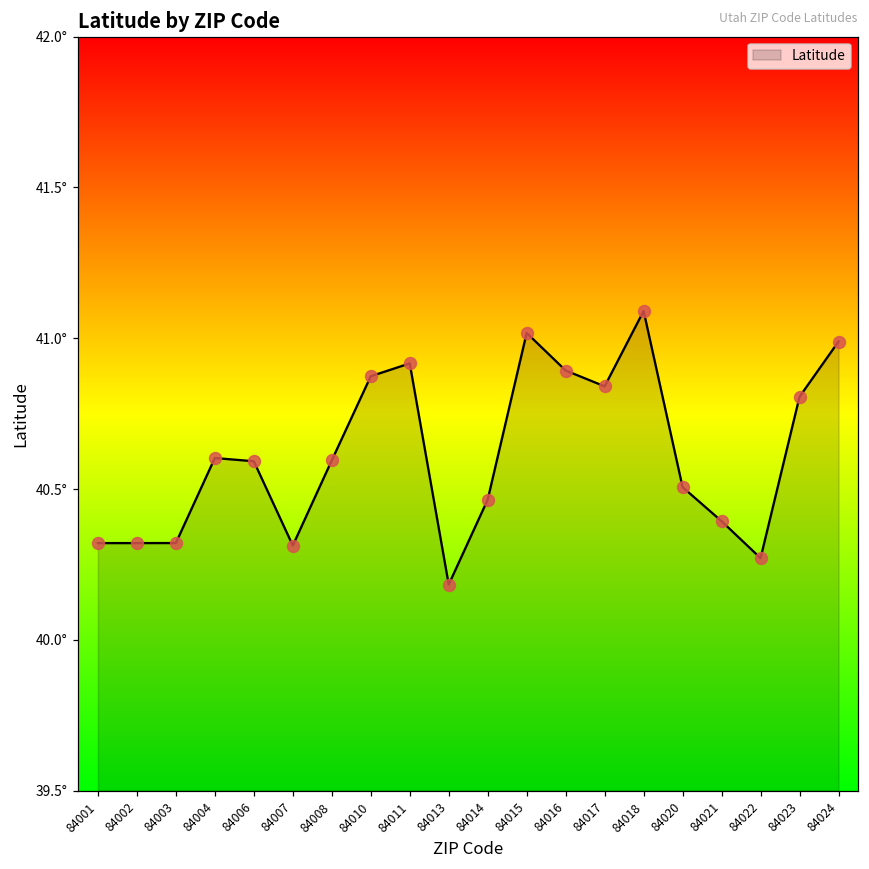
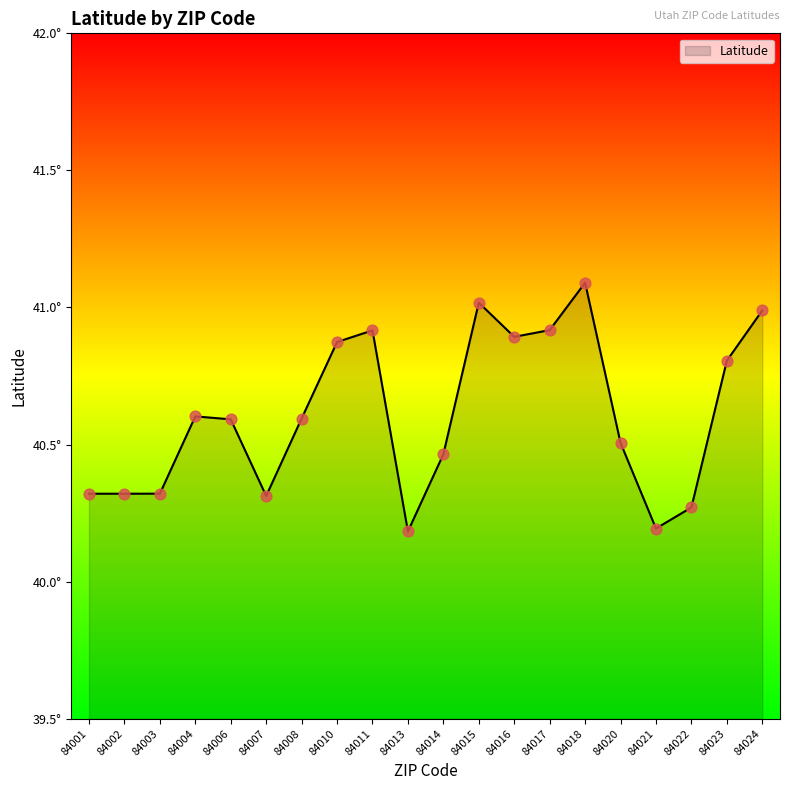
  {
    "84001": "40.32°",
    "84002": "40.32°",
    "84003": "40.32°",
    "84004": "40.60°",
    "84006": "40.59°",
    "84007": "40.31°",
    "84008": "40.60°",
    "84010": "40.87°",
    "84011": "40.92°",
    "84013": "40.18°",
    "84014": "40.46°",
    "84015": "41.02°",
    "84016": "40.89°",
-   "84017": "40.84°",
+   "84017": "40.92°",
    "84018": "41.09°",
    "84020": "40.51°",
-   "84021": "40.39°",
+   "84021": "40.19°",
    "84022": "40.27°",
    "84023": "40.81°",
    "84024": "40.99°"
  }
